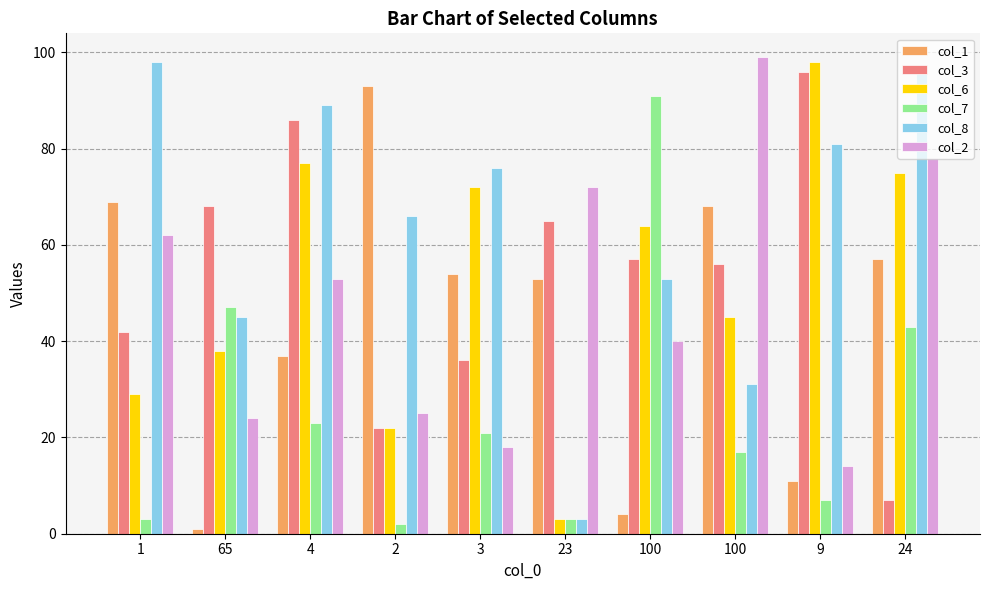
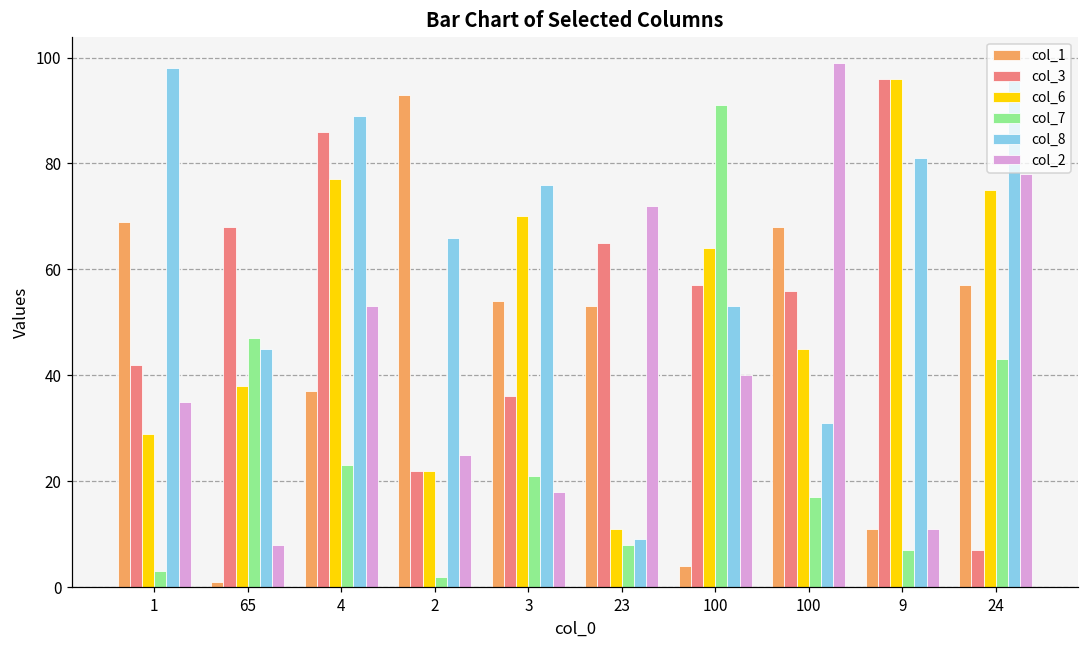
  {
    "col_6": {
      "1": 29,
      "65": 38,
      "4": 77,
      "2": 22,
-     "3": 72,
-     "23": 3,
-     "9": 98,
+     "3": 70,
+     "23": 11,
+     "9": 96,
      "24": 75
    },
    "col_7": {
      "1": 3,
      "65": 47,
      "4": 23,
      "2": 2,
      "3": 21,
-     "23": 3,
+     "23": 8,
      "9": 7,
      "24": 43
    },
    "col_8": {
      "1": 98,
      "65": 45,
      "4": 89,
      "2": 66,
      "3": 76,
-     "23": 3,
+     "23": 9,
      "9": 81
    },
    "col_2": {
-     "1": 62,
-     "65": 24,
+     "1": 35,
+     "65": 8,
      "4": 53,
      "2": 25,
      "3": 18,
      "23": 72,
-     "9": 14
+     "9": 11
    }
  }
